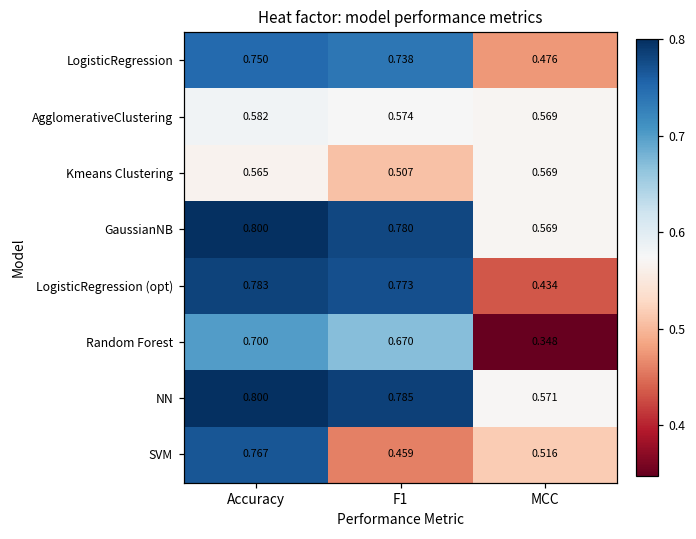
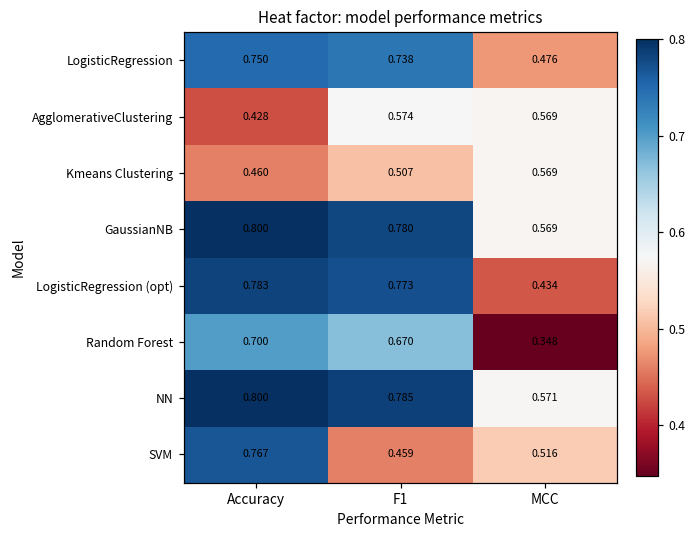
  {
    "LogisticRegression": {
      "Accuracy": 0.750,
      "F1": 0.738,
      "MCC": 0.476
    },
    "AgglomerativeClustering": {
-     "Accuracy": 0.582,
+     "Accuracy": 0.428,
      "F1": 0.574,
      "MCC": 0.569
    },
    "Kmeans Clustering": {
-     "Accuracy": 0.565,
+     "Accuracy": 0.460,
      "F1": 0.507,
      "MCC": 0.569
    },
    "GaussianNB": {
      "Accuracy": 0.800,
      "F1": 0.780,
      "MCC": 0.569
    },
    "LogisticRegression (opt)": {
      "Accuracy": 0.783,
      "F1": 0.773,
      "MCC": 0.434
    },
    "Random Forest": {
      "Accuracy": 0.700,
      "F1": 0.670,
      "MCC": 0.348
    },
    "NN": {
      "Accuracy": 0.800,
      "F1": 0.785,
      "MCC": 0.571
    },
    "SVM": {
      "Accuracy": 0.767,
      "F1": 0.459,
      "MCC": 0.516
    }
  }
